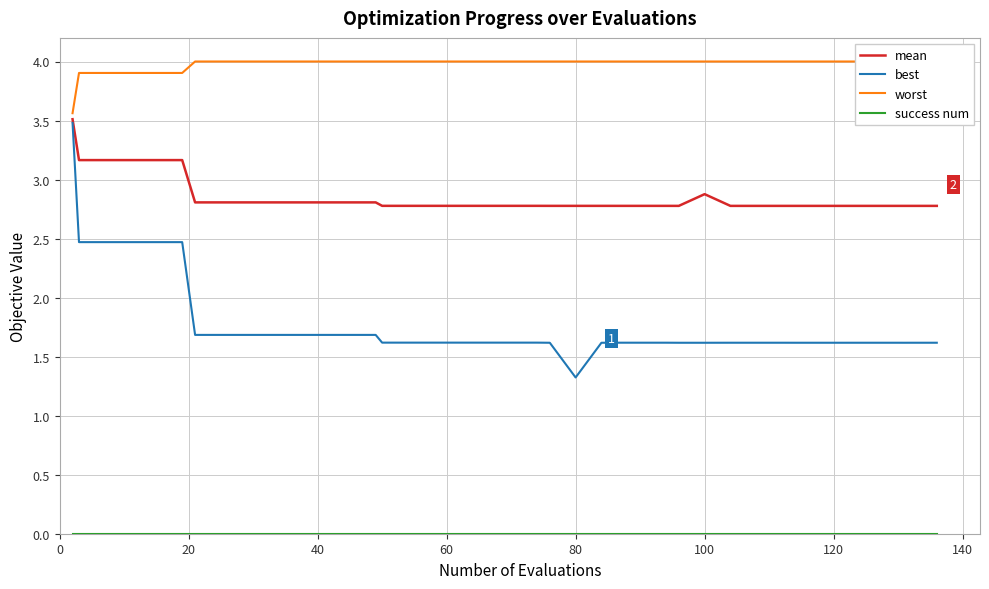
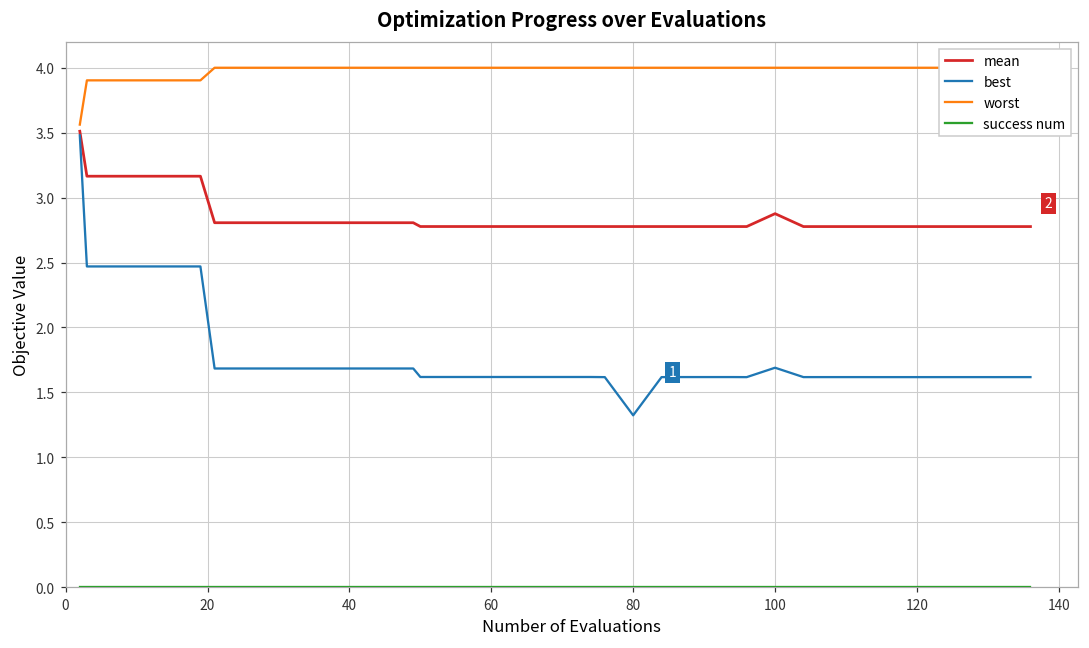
  {
    "mean": {
      "80": 2.78,
      "100": 2.88
    },
    "best": {
      "80": 1.32,
-     "100": 1.62
+     "100": 1.69
    },
    "worst": {
      "80": 4.00,
      "100": 4.00
    },
    "success num": {
      "80": 0.00,
      "100": 0.00
    }
  }
